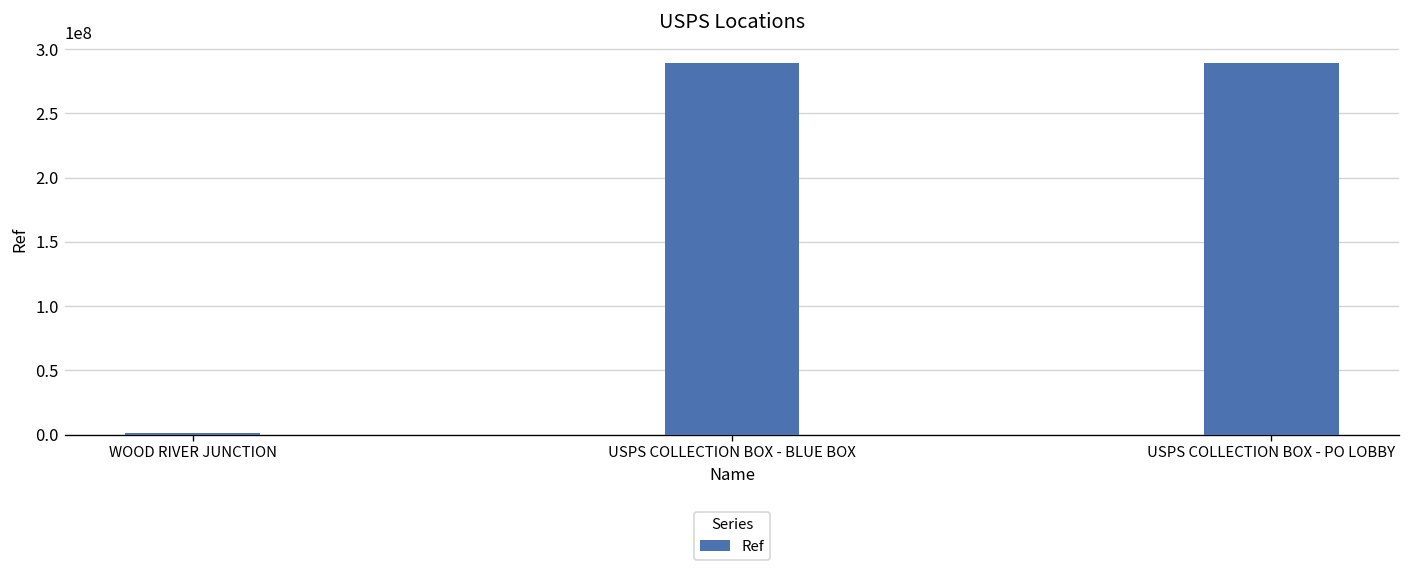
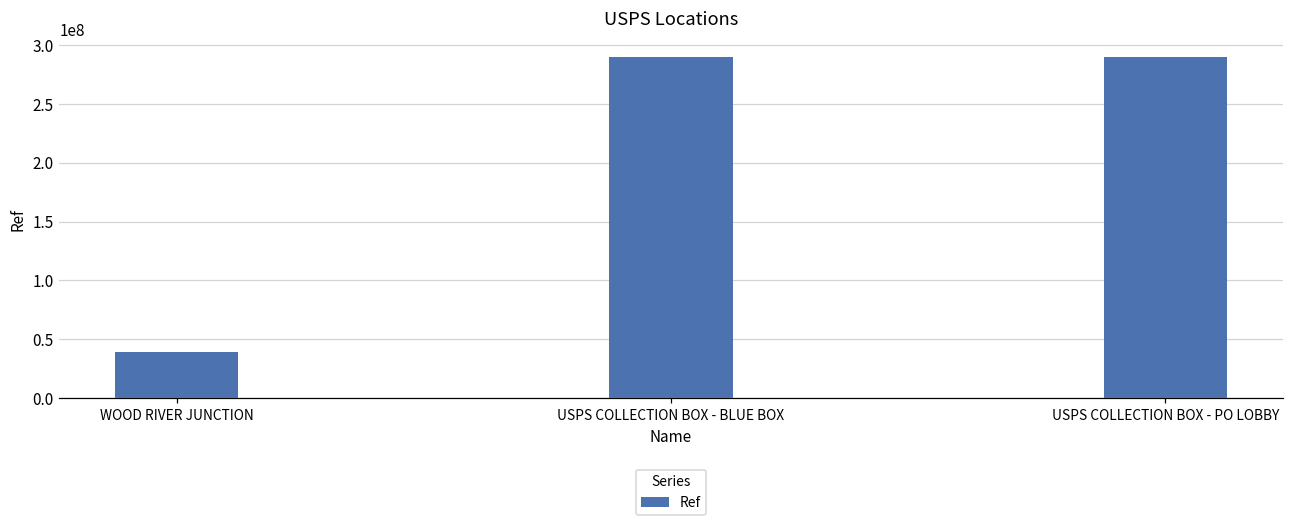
  {
-   "WOOD RIVER JUNCTION": 1000000,
+   "WOOD RIVER JUNCTION": 39000000,
    "USPS COLLECTION BOX - BLUE BOX": 289000000,
    "USPS COLLECTION BOX - PO LOBBY": 289000000
  }
